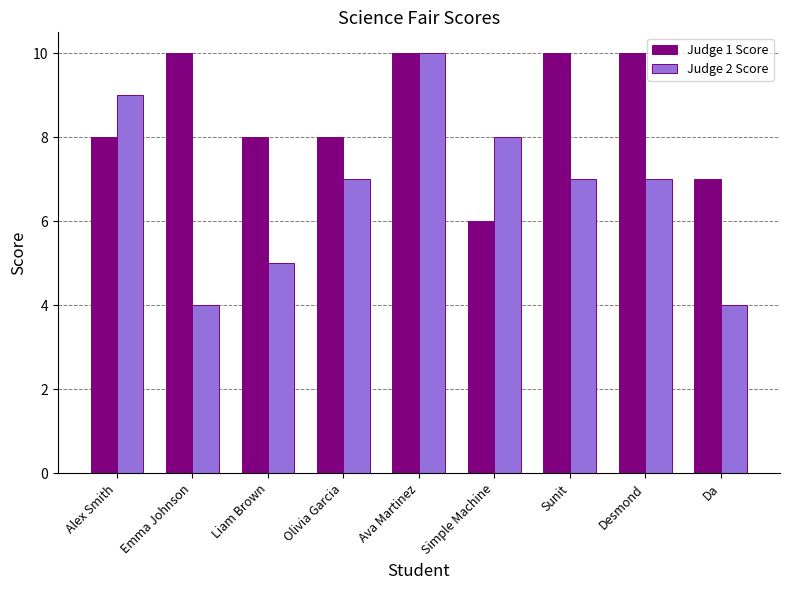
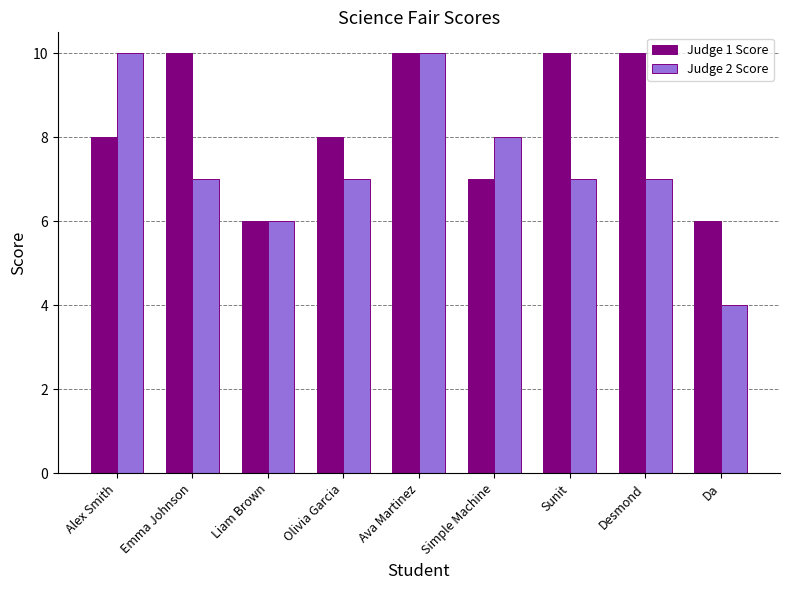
  {
    "Judge 1 Score": {
      "Alex Smith": 8,
      "Emma Johnson": 10,
-     "Liam Brown": 8,
+     "Liam Brown": 6,
      "Olivia Garcia": 8,
      "Ava Martinez": 10,
-     "Simple Machine": 6,
+     "Simple Machine": 7,
      "Sunit": 10,
      "Desmond": 10,
-     "Da": 7
+     "Da": 6
    },
    "Judge 2 Score": {
-     "Alex Smith": 9,
-     "Emma Johnson": 4,
-     "Liam Brown": 5,
+     "Alex Smith": 10,
+     "Emma Johnson": 7,
+     "Liam Brown": 6,
      "Olivia Garcia": 7,
      "Ava Martinez": 10,
      "Simple Machine": 8,
      "Sunit": 7,
      "Desmond": 7,
      "Da": 4
    }
  }
